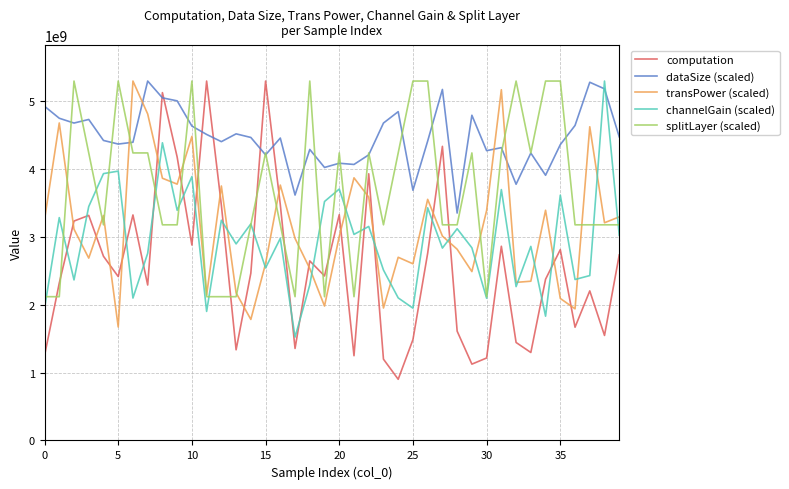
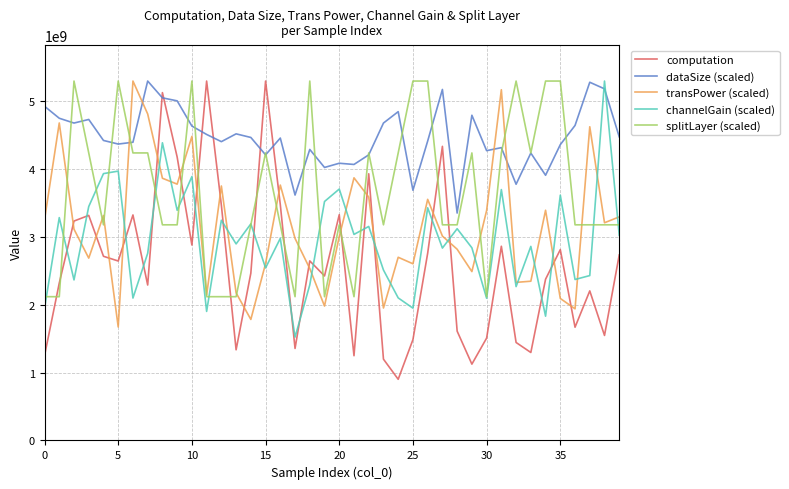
  {
    "computation": {
      "0": 1300000000,
-     "5": 2400000000,
+     "5": 2600000000,
      "10": 2900000000,
      "15": 5300000000,
      "20": 3300000000,
      "25": 1500000000,
-     "30": 1200000000,
+     "30": 1500000000,
      "35": 2800000000
    },
    "dataSize (scaled)": {
      "0": 4900000000,
      "5": 4400000000,
      "10": 4600000000,
      "20": 4100000000,
      "25": 3700000000,
      "30": 4300000000,
      "35": 4400000000
    },
    "transPower (scaled)": {
      "0": 3300000000,
      "5": 1700000000,
      "10": 4500000000,
      "15": 2600000000,
      "20": 3000000000,
      "25": 2600000000,
      "30": 3400000000,
      "35": 2100000000
    },
    "channelGain (scaled)": {
      "0": 1900000000,
      "5": 4000000000,
      "10": 3900000000,
      "15": 2500000000,
      "20": 3700000000,
      "25": 2000000000,
      "35": 3600000000
    },
    "splitLayer (scaled)": {
      "0": 2100000000,
      "5": 5300000000,
      "10": 5300000000,
-     "20": 4200000000,
+     "20": 3200000000,
      "25": 5300000000,
      "35": 5300000000
    }
  }
